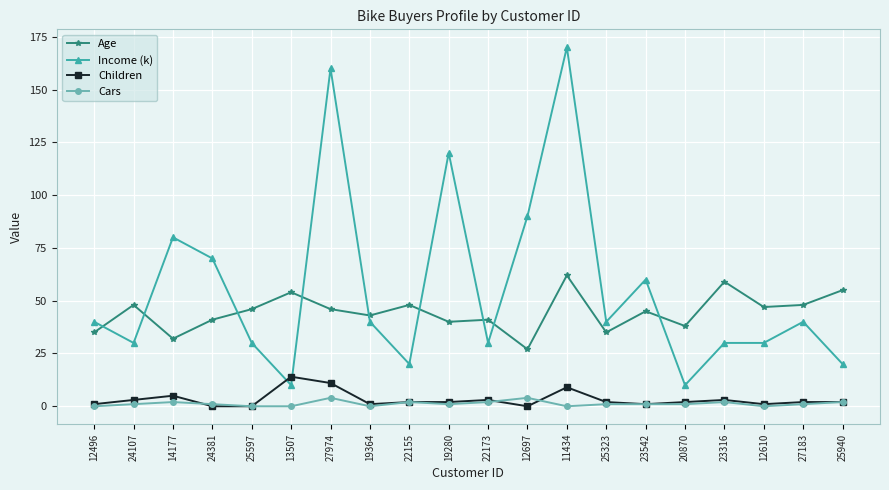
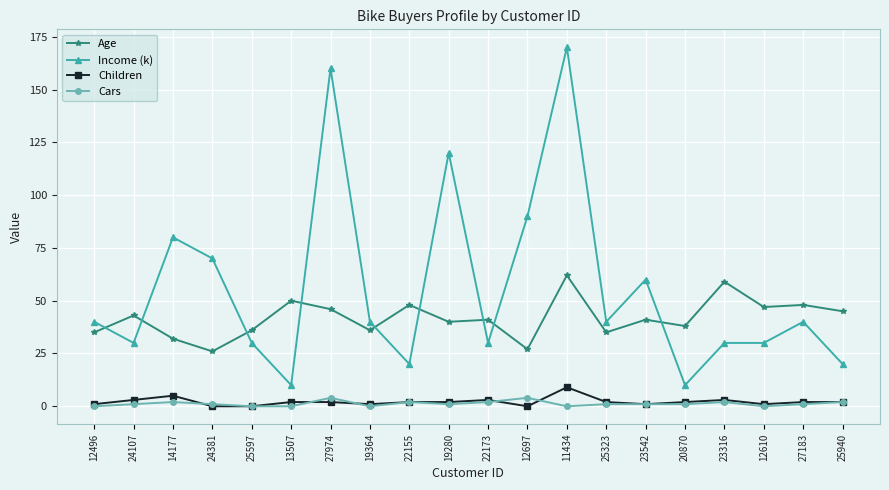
  {
    "Age": {
      "12496": 35,
-     "24107": 48,
+     "24107": 43,
      "14177": 32,
-     "24381": 41,
-     "25597": 46,
-     "13507": 54,
+     "24381": 26,
+     "25597": 36,
+     "13507": 50,
      "27974": 46,
-     "19364": 43,
+     "19364": 36,
      "22155": 48,
      "19280": 40,
      "22173": 41,
      "12697": 27,
      "11434": 62,
      "25323": 35,
-     "23542": 45,
+     "23542": 41,
      "20870": 38,
      "23316": 59,
      "12610": 47,
      "27183": 48,
-     "25940": 55
+     "25940": 45
    },
    "Children": {
      "24107": 3,
      "14177": 5,
-     "13507": 14,
-     "27974": 11,
+     "13507": 2,
+     "27974": 2,
      "12697": 0,
      "11434": 9
    }
  }
